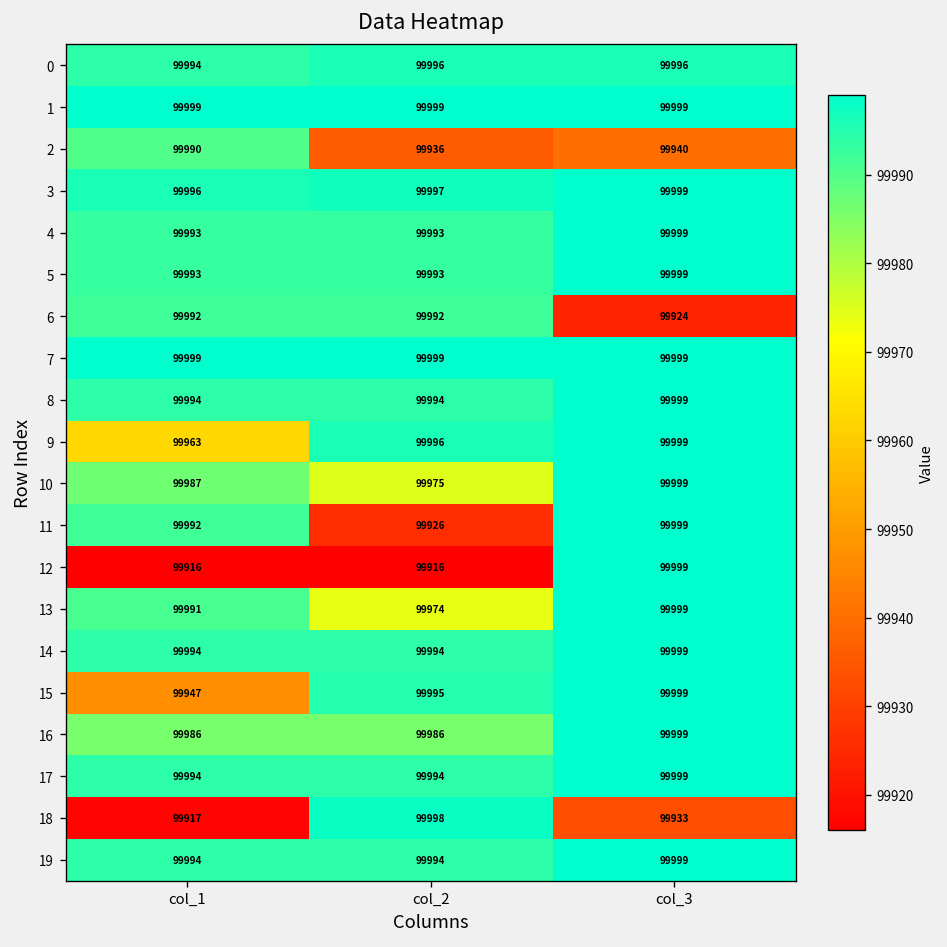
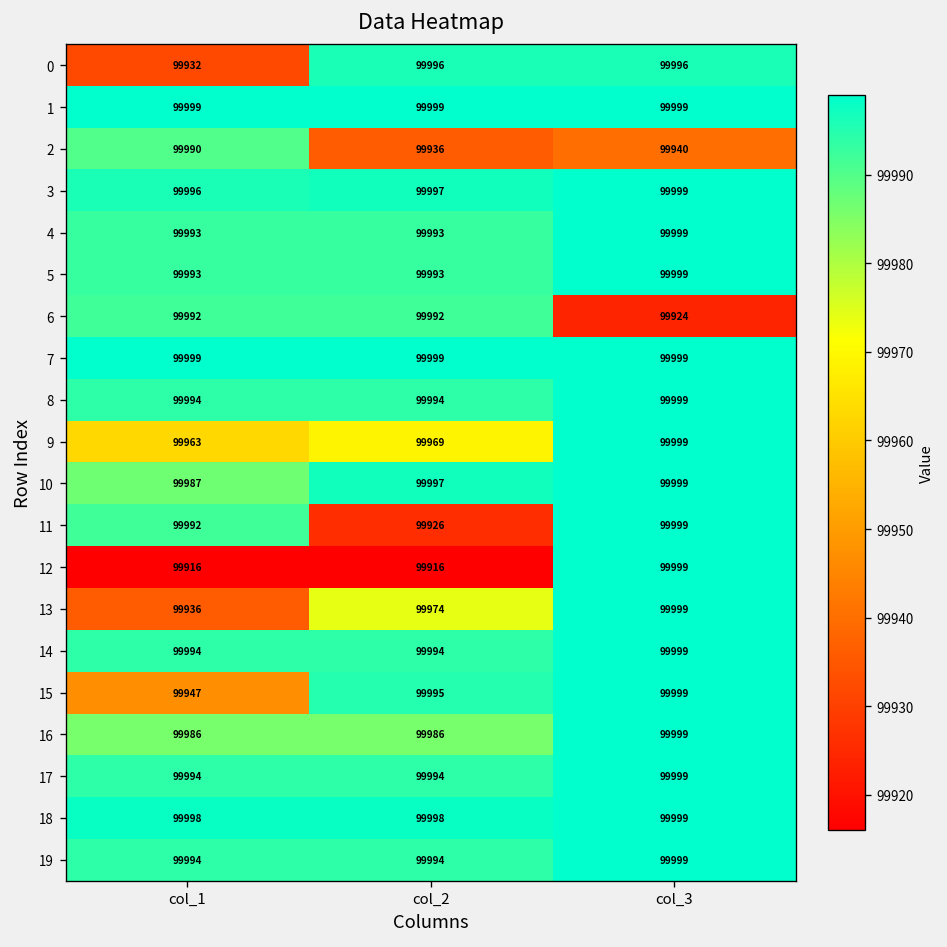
  {
    "0": {
-     "col_1": 99994,
+     "col_1": 99932,
      "col_2": 99996,
      "col_3": 99996
    },
    "1": {
      "col_1": 99999,
      "col_2": 99999,
      "col_3": 99999
    },
    "2": {
      "col_1": 99990,
      "col_2": 99936,
      "col_3": 99940
    },
    "3": {
      "col_1": 99996,
      "col_2": 99997,
      "col_3": 99999
    },
    "4": {
      "col_1": 99993,
      "col_2": 99993,
      "col_3": 99999
    },
    "5": {
      "col_1": 99993,
      "col_2": 99993,
      "col_3": 99999
    },
    "6": {
      "col_1": 99992,
      "col_2": 99992,
      "col_3": 99924
    },
    "7": {
      "col_1": 99999,
      "col_2": 99999,
      "col_3": 99999
    },
    "8": {
      "col_1": 99994,
      "col_2": 99994,
      "col_3": 99999
    },
    "9": {
      "col_1": 99963,
-     "col_2": 99996,
+     "col_2": 99969,
      "col_3": 99999
    },
    "10": {
      "col_1": 99987,
-     "col_2": 99975,
+     "col_2": 99997,
      "col_3": 99999
    },
    "11": {
      "col_1": 99992,
      "col_2": 99926,
      "col_3": 99999
    },
    "12": {
      "col_1": 99916,
      "col_2": 99916,
      "col_3": 99999
    },
    "13": {
-     "col_1": 99991,
+     "col_1": 99936,
      "col_2": 99974,
      "col_3": 99999
    },
    "14": {
      "col_1": 99994,
      "col_2": 99994,
      "col_3": 99999
    },
    "15": {
      "col_1": 99947,
      "col_2": 99995,
      "col_3": 99999
    },
    "16": {
      "col_1": 99986,
      "col_2": 99986,
      "col_3": 99999
    },
    "17": {
      "col_1": 99994,
      "col_2": 99994,
      "col_3": 99999
    },
    "18": {
-     "col_1": 99917,
+     "col_1": 99998,
      "col_2": 99998,
-     "col_3": 99933
+     "col_3": 99999
    },
    "19": {
      "col_1": 99994,
      "col_2": 99994,
      "col_3": 99999
    }
  }
